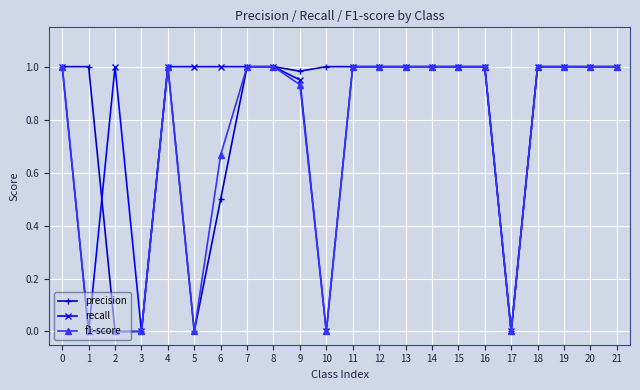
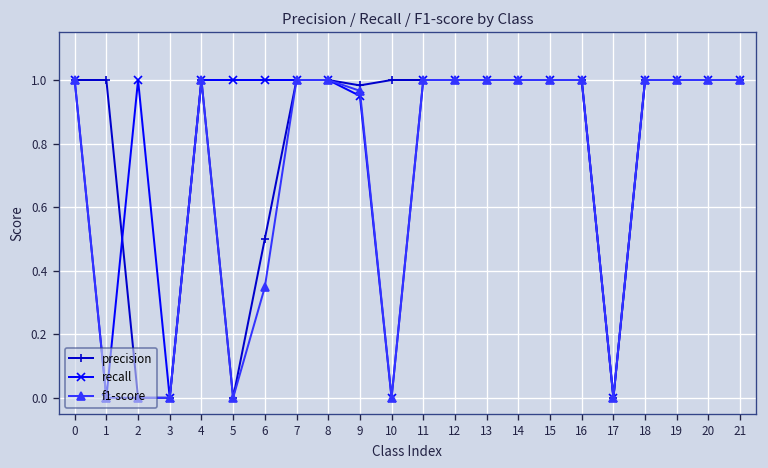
  {
    "f1-score": {
-     "6": 0.67,
-     "9": 0.93
+     "6": 0.35,
+     "9": 0.97
    }
  }
